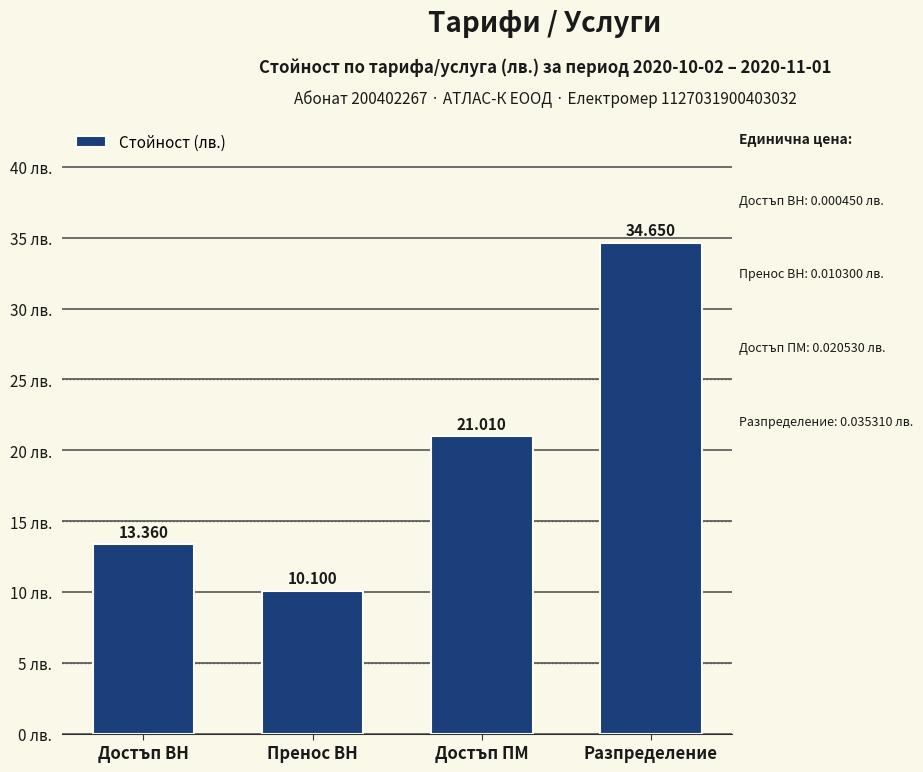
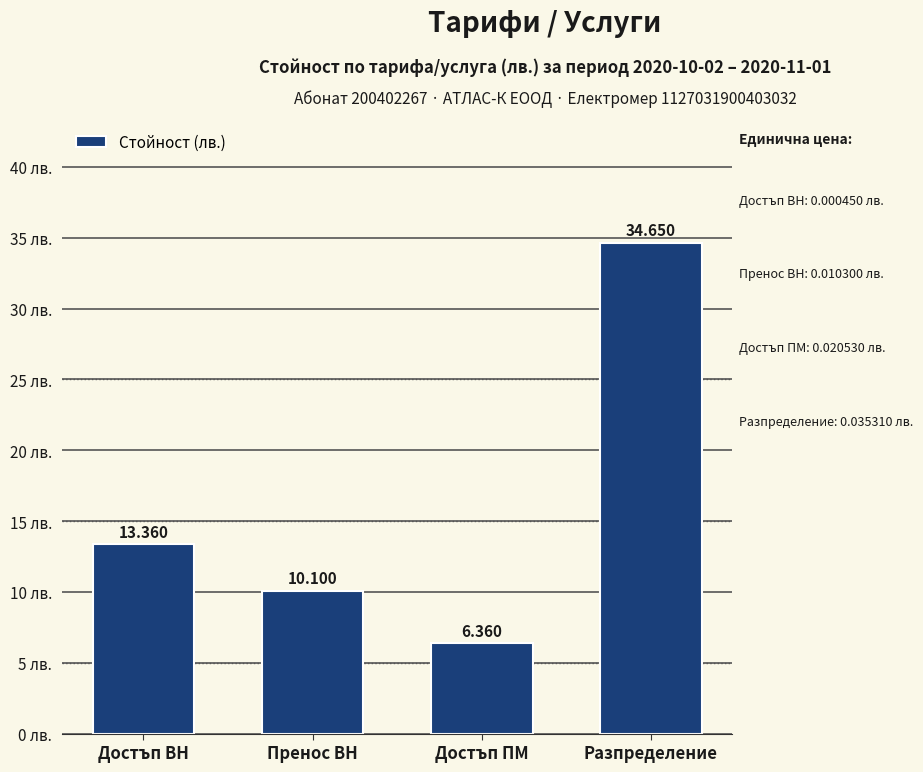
  {
    "Достъп ВН": 13.360,
    "Пренос ВН": 10.100,
-   "Достъп ПМ": 21.010,
+   "Достъп ПМ": 6.360,
    "Разпределение": 34.650
  }
